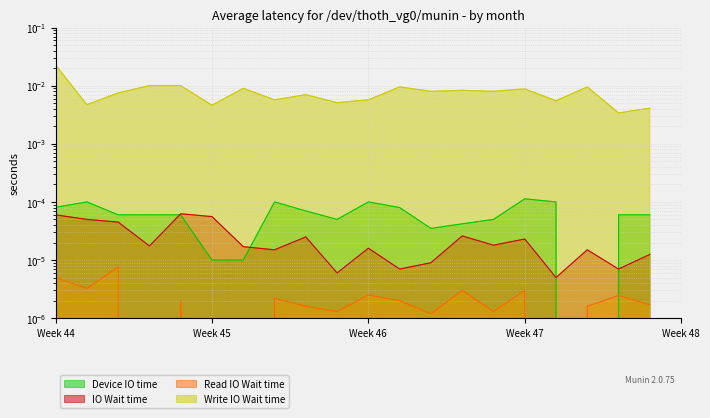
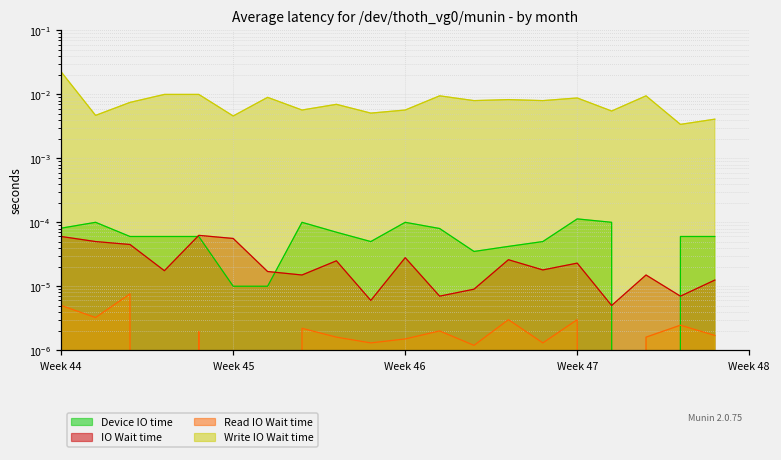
  {
    "Device IO time": {
      "Week 44": 0.00008,
      "Week 45": 0.000010,
      "Week 46": 0.00010,
      "Week 47": 0.00011
    },
    "IO Wait time": {
      "Week 44": 0.00006,
      "Week 45": 0.00006,
-     "Week 46": 0.000016,
+     "Week 46": 0.00003,
      "Week 47": 0.000023
    },
    "Read IO Wait time": {
      "Week 44": 0.000005,
-     "Week 46": 0.0000025,
+     "Week 46": 0.0000015,
      "Week 47": 0.000003
    },
    "Write IO Wait time": {
      "Week 44": 0.023,
      "Week 45": 0.005,
      "Week 46": 0.006,
      "Week 47": 0.009
    }
  }
